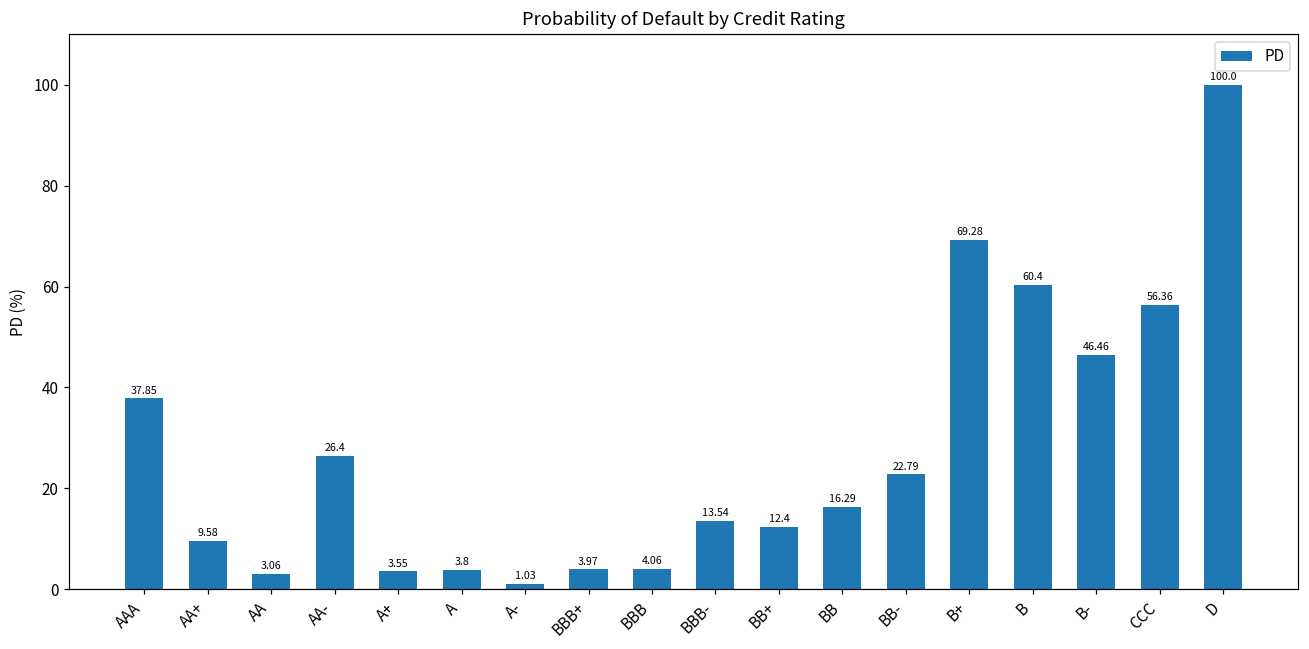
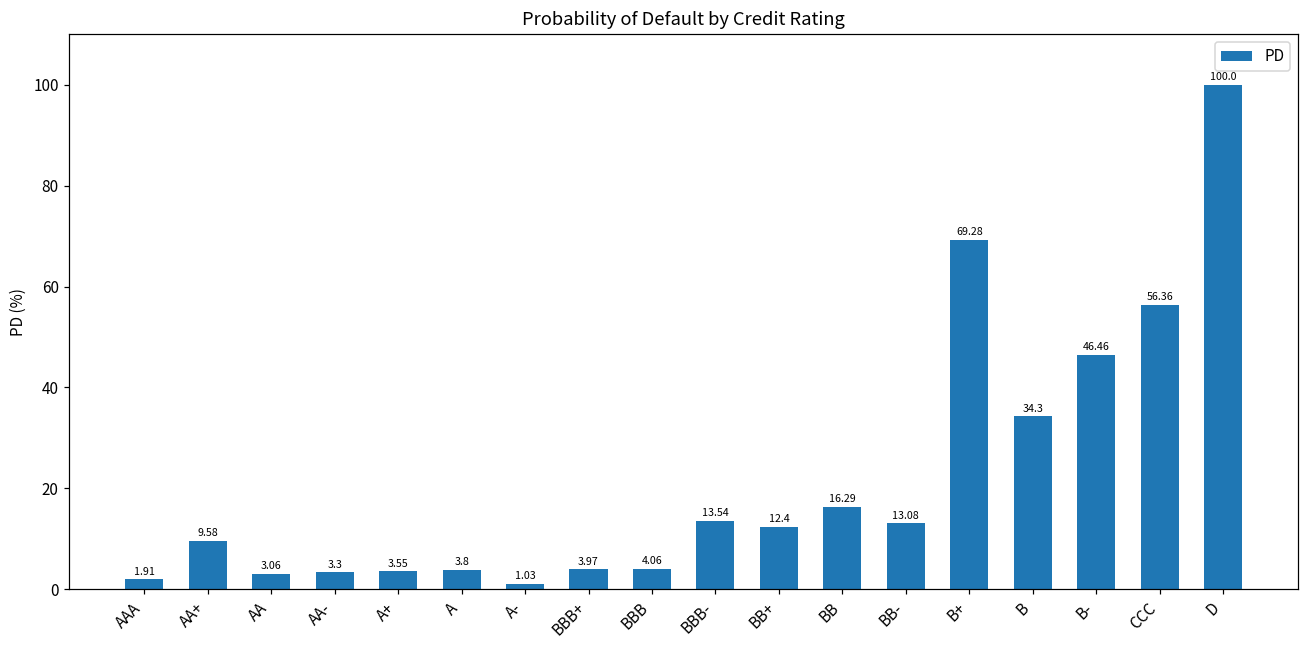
  {
-   "AAA": 37.85,
+   "AAA": 1.91,
    "AA+": 9.58,
    "AA": 3.06,
-   "AA-": 26.4,
+   "AA-": 3.3,
    "A+": 3.55,
    "A": 3.8,
    "A-": 1.03,
    "BBB+": 3.97,
    "BBB": 4.06,
    "BBB-": 13.54,
    "BB+": 12.4,
    "BB": 16.29,
-   "BB-": 22.79,
+   "BB-": 13.08,
    "B+": 69.28,
-   "B": 60.4,
+   "B": 34.3,
    "B-": 46.46,
    "CCC": 56.36,
    "D": 100.0
  }
